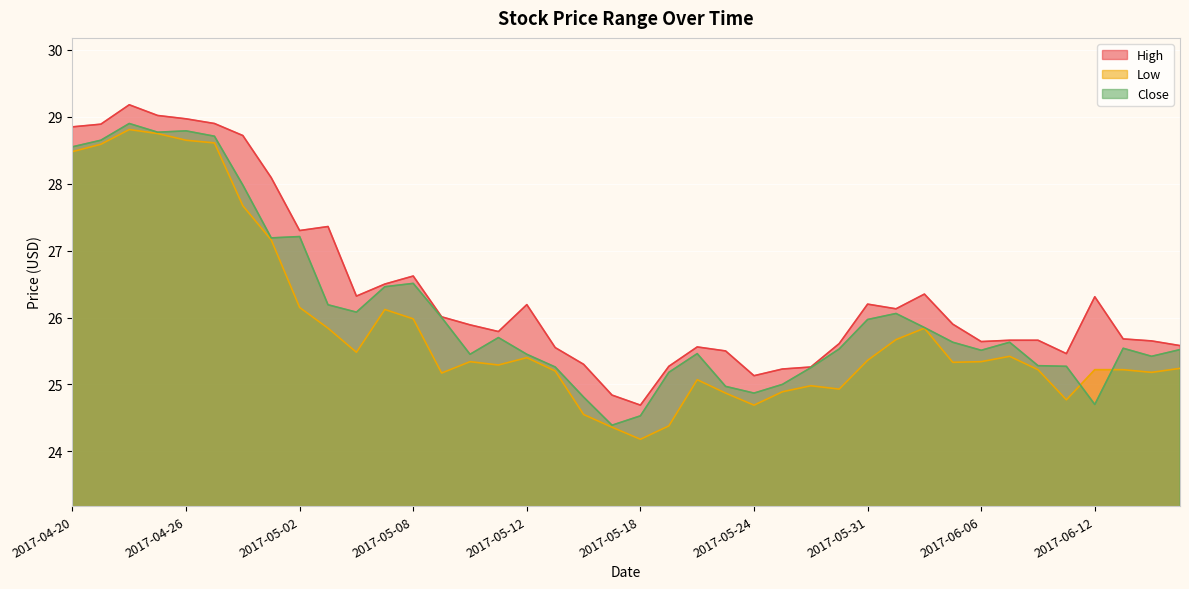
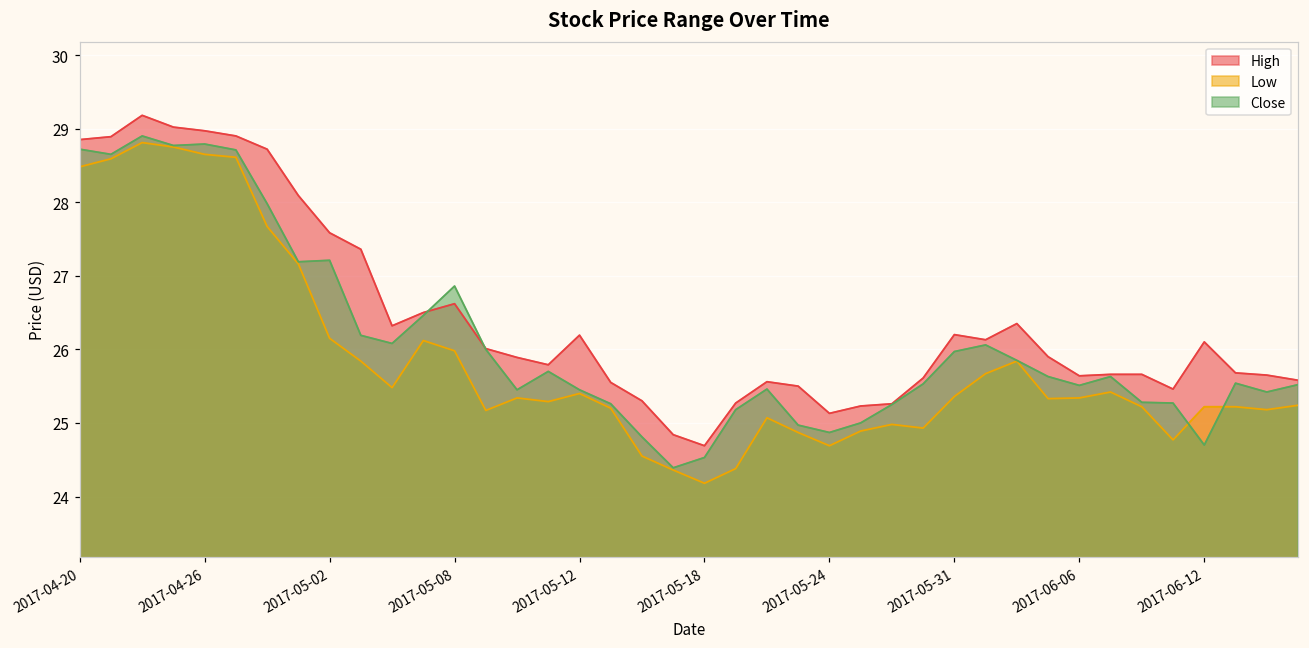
  {
    "High": {
      "2017-04-20": 28.9,
      "2017-04-26": 29.0,
-     "2017-05-02": 27.3,
+     "2017-05-02": 27.6,
      "2017-05-08": 26.6,
      "2017-05-12": 26.2,
      "2017-05-18": 24.7,
      "2017-05-24": 25.1,
      "2017-05-31": 26.2,
      "2017-06-06": 25.6,
-     "2017-06-12": 26.3
+     "2017-06-12": 26.1
    },
    "Low": {
      "2017-04-20": 28.5,
      "2017-04-26": 28.7,
      "2017-05-02": 26.2,
      "2017-05-08": 26.0,
      "2017-05-12": 25.4,
      "2017-05-18": 24.2,
      "2017-05-24": 24.7,
      "2017-05-31": 25.4,
      "2017-06-06": 25.3,
      "2017-06-12": 25.2
    },
    "Close": {
-     "2017-04-20": 28.6,
+     "2017-04-20": 28.7,
      "2017-04-26": 28.8,
      "2017-05-02": 27.2,
-     "2017-05-08": 26.5,
+     "2017-05-08": 26.9,
      "2017-05-12": 25.5,
      "2017-05-18": 24.5,
      "2017-05-24": 24.9,
      "2017-05-31": 26.0,
      "2017-06-06": 25.5,
      "2017-06-12": 24.7
    }
  }
